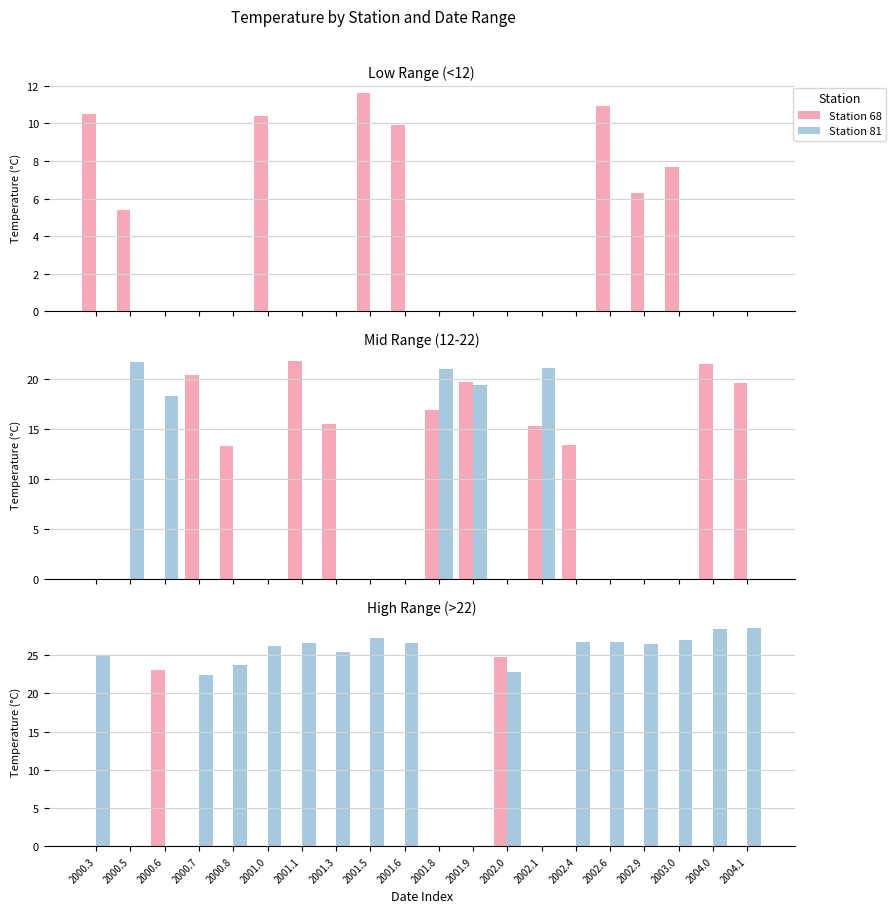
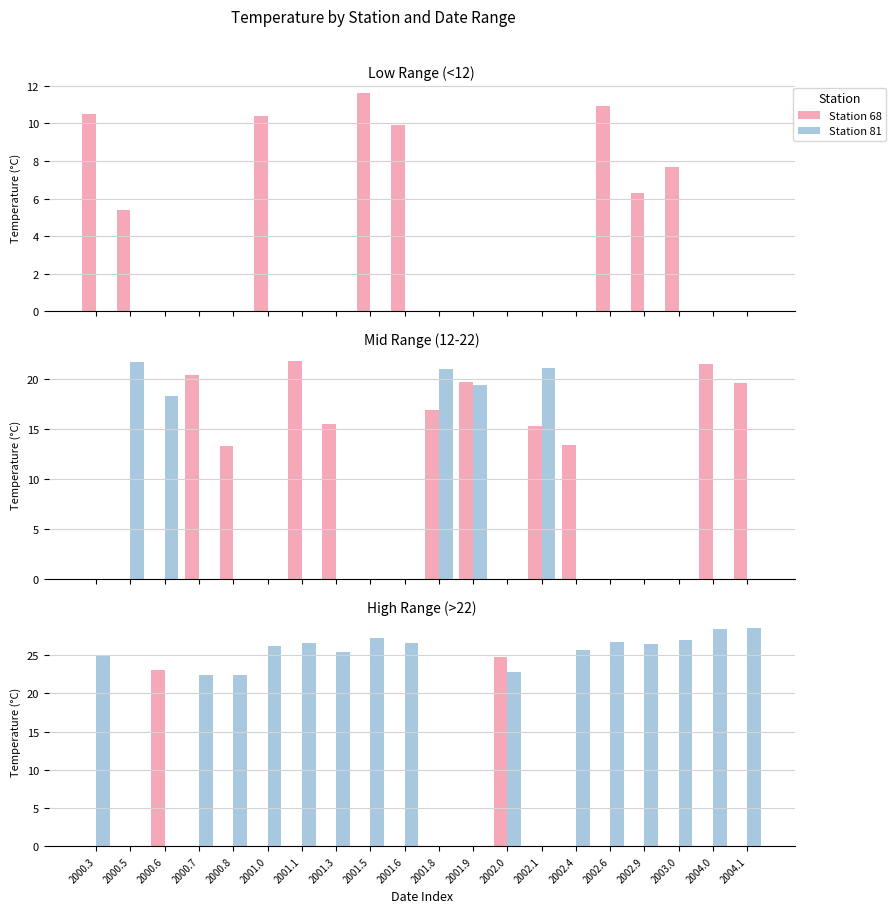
  {
    "High Range (>22)": {
      "Station 68": {
        "2000.3": 0,
        "2000.5": 0,
        "2000.6": 23,
        "2000.7": 0,
        "2000.8": 0,
        "2001.0": 0,
        "2001.1": 0,
        "2001.3": 0,
        "2001.5": 0,
        "2001.6": 0,
        "2001.8": 0,
        "2001.9": 0,
        "2002.0": 25,
        "2002.1": 0,
        "2002.4": 0,
        "2002.6": 0,
        "2002.9": 0,
        "2003.0": 0,
        "2004.0": 0,
        "2004.1": 0
      },
      "Station 81": {
        "2000.3": 25,
        "2000.5": 0,
        "2000.6": 0,
        "2000.7": 22,
-       "2000.8": 24,
+       "2000.8": 22,
        "2001.0": 26,
        "2001.1": 27,
        "2001.3": 25,
        "2001.5": 27,
        "2001.6": 27,
        "2001.8": 0,
        "2001.9": 0,
        "2002.0": 23,
        "2002.1": 0,
-       "2002.4": 27,
+       "2002.4": 26,
        "2002.6": 27,
        "2002.9": 26,
        "2003.0": 27,
        "2004.0": 28,
        "2004.1": 29
      }
    }
  }
